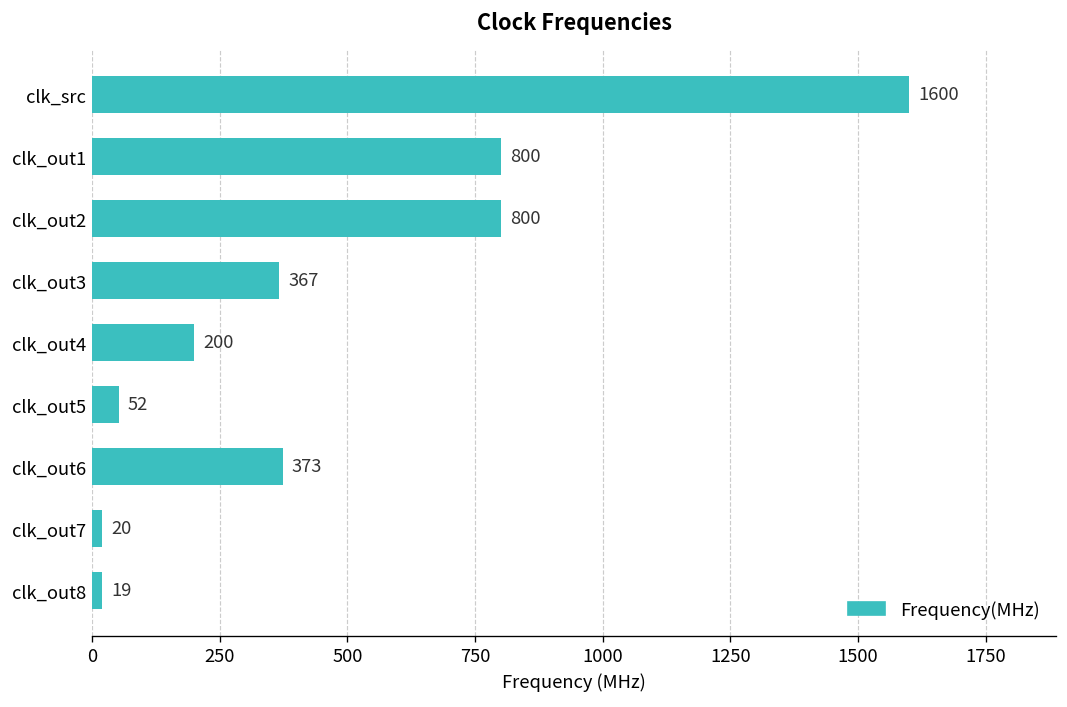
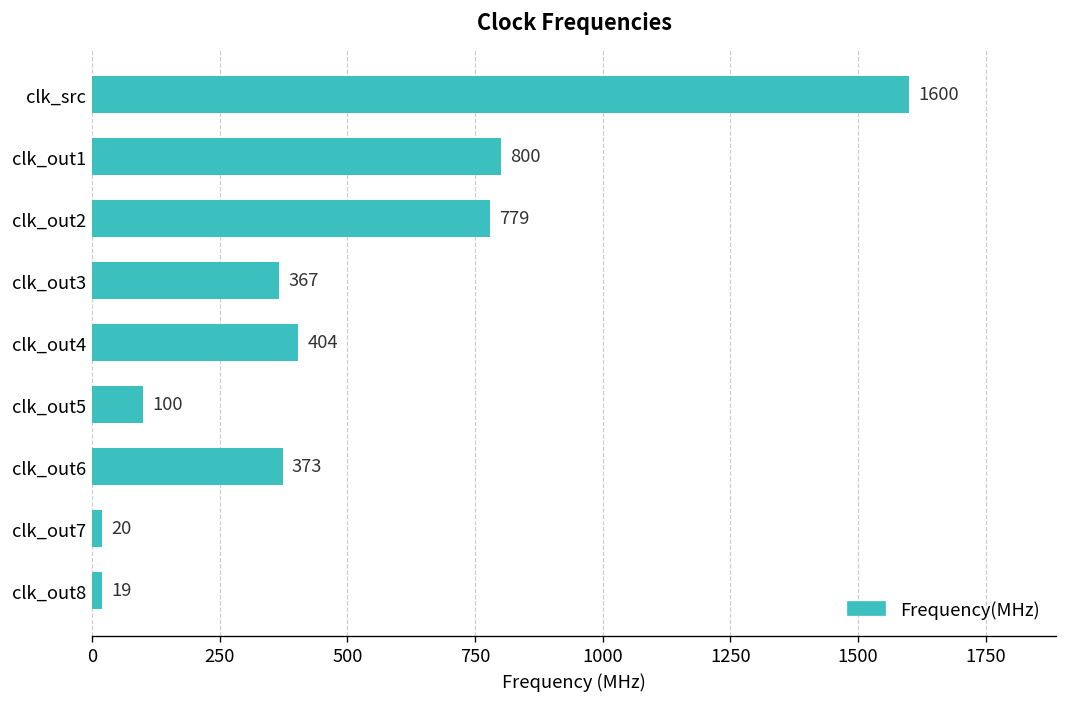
  {
    "clk_src": 1600,
    "clk_out1": 800,
-   "clk_out2": 800,
+   "clk_out2": 779,
    "clk_out3": 367,
-   "clk_out4": 200,
-   "clk_out5": 52,
+   "clk_out4": 404,
+   "clk_out5": 100,
    "clk_out6": 373,
    "clk_out7": 20,
    "clk_out8": 19
  }
